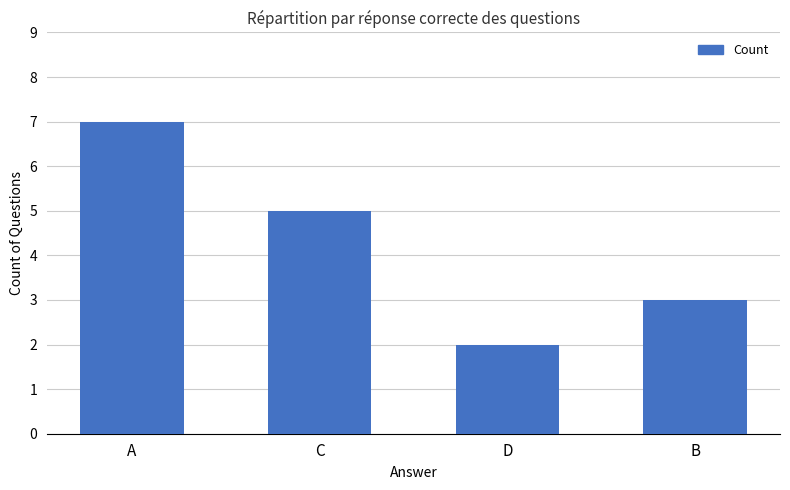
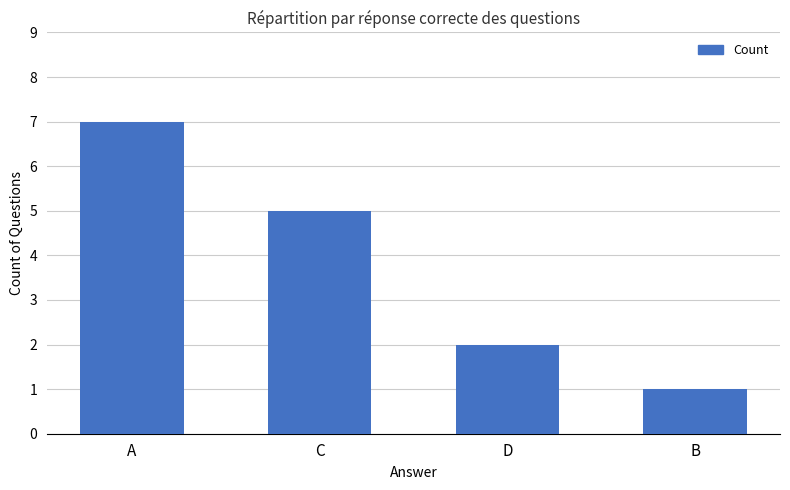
  {
    "A": 7,
    "C": 5,
    "D": 2,
-   "B": 3
+   "B": 1
  }
